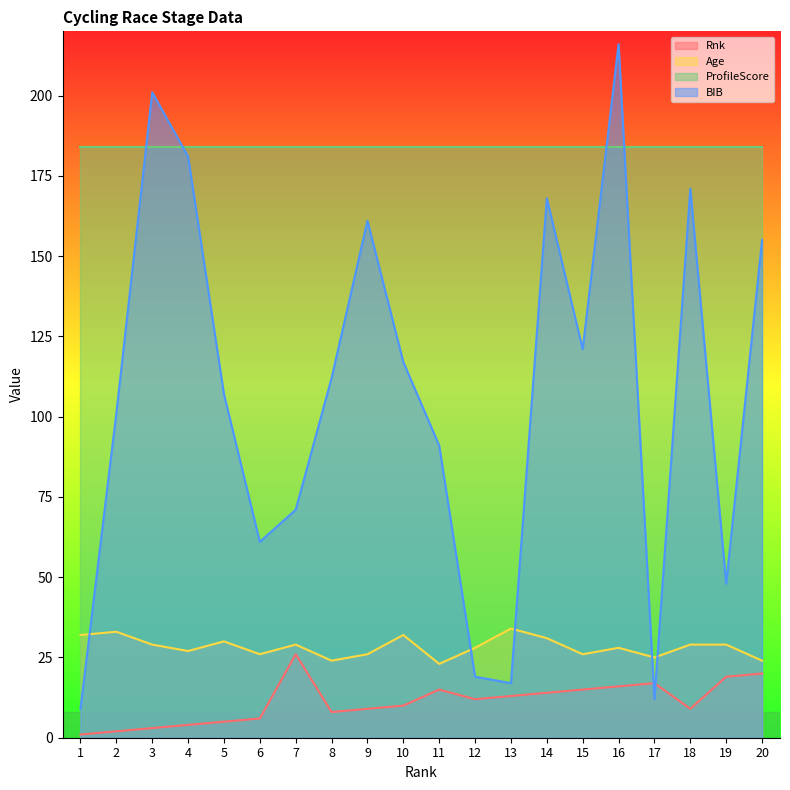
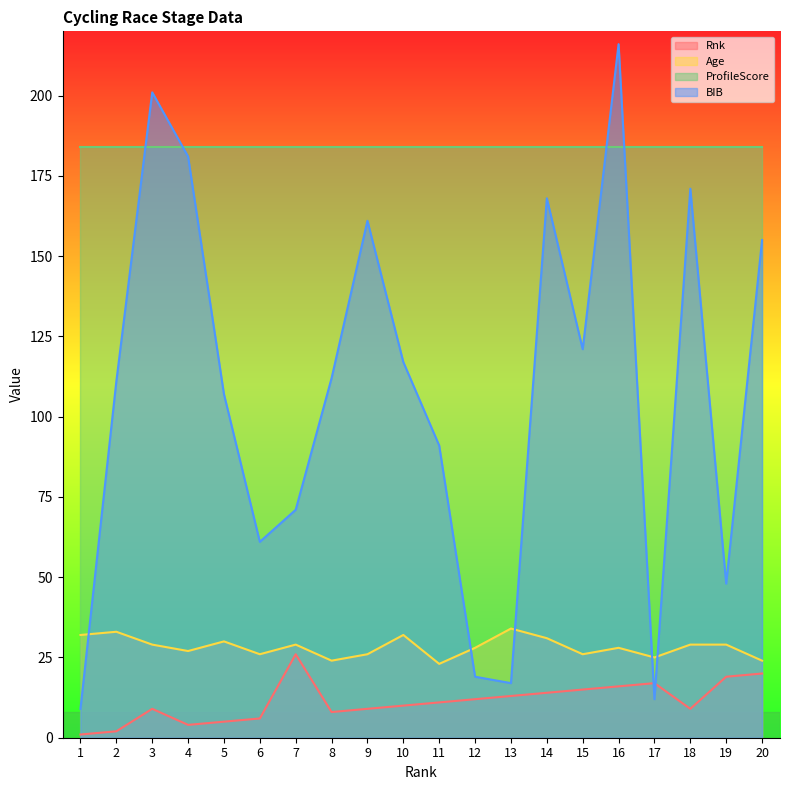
  {
    "Rnk": {
      "1": 1,
      "2": 2,
-     "3": 3,
+     "3": 9,
      "4": 4,
      "5": 5,
      "6": 6,
      "7": 26,
      "8": 8,
      "9": 9,
      "10": 10,
-     "11": 15,
+     "11": 11,
      "12": 12,
      "13": 13,
      "14": 14,
      "15": 15,
      "16": 16,
      "17": 17,
      "18": 9,
      "19": 19,
      "20": 20
    },
    "Age": {
      "1": 32,
      "2": 33,
      "3": 29,
      "4": 27,
      "5": 30,
      "6": 26,
      "7": 29,
      "8": 24,
      "9": 26,
      "10": 32,
      "11": 23,
      "12": 28,
      "13": 34,
      "14": 31,
      "15": 26,
      "16": 28,
      "17": 25,
      "18": 29,
      "19": 29,
      "20": 24
    },
    "ProfileScore": {
      "1": 184,
      "2": 184,
      "3": 184,
      "4": 184,
      "5": 184,
      "6": 184,
      "7": 184,
      "8": 184,
      "9": 184,
      "10": 184,
      "11": 184,
      "12": 184,
      "13": 184,
      "14": 184,
      "15": 184,
      "16": 184,
      "17": 184,
      "18": 184,
      "19": 184,
      "20": 184
    },
    "BIB": {
      "1": 9,
-     "2": 101,
+     "2": 111,
      "3": 201,
      "4": 181,
      "5": 107,
      "6": 61,
      "7": 71,
      "8": 112,
      "9": 161,
      "10": 117,
      "11": 91,
      "12": 19,
      "13": 17,
      "14": 168,
      "15": 121,
      "16": 216,
      "17": 12,
      "18": 171,
      "19": 48,
      "20": 155
    }
  }
